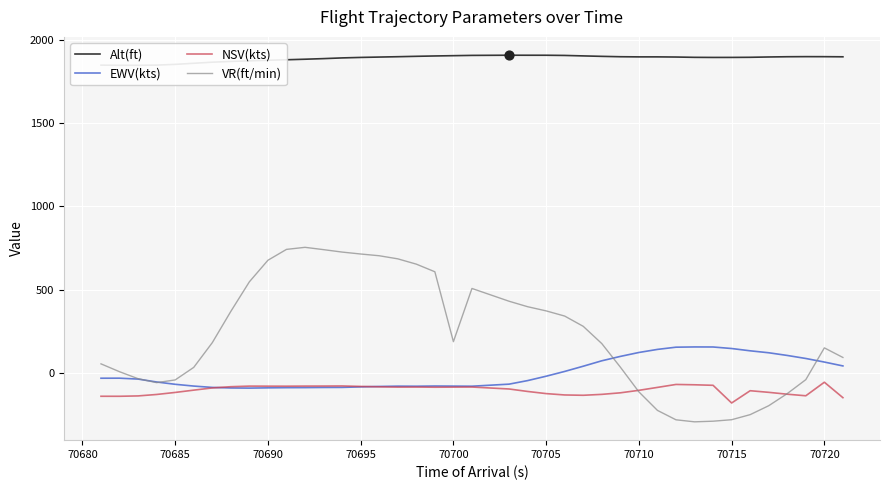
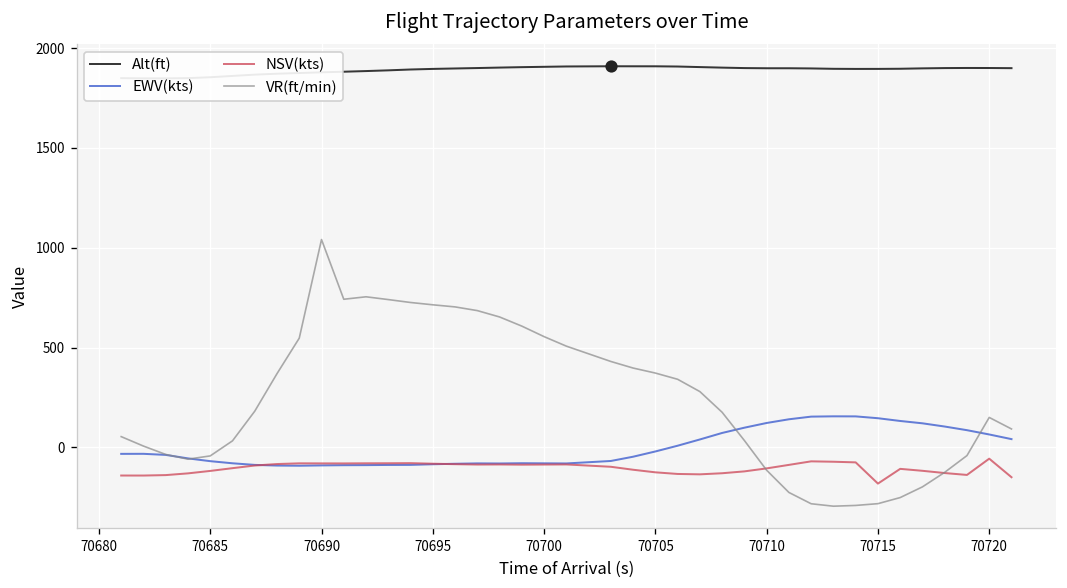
  {
    "EWV(kts)": {
      "70685": -70,
      "70705": -20,
      "70710": 120,
      "70715": 150,
      "70720": 60
    },
    "NSV(kts)": {
      "70685": -120,
      "70705": -120,
      "70715": -180,
      "70720": -60
    },
    "VR(ft/min)": {
      "70685": -40,
-     "70690": 680,
+     "70690": 1040,
      "70695": 710,
-     "70700": 190,
+     "70700": 550,
      "70705": 370,
      "70715": -280,
      "70720": 150
    }
  }
